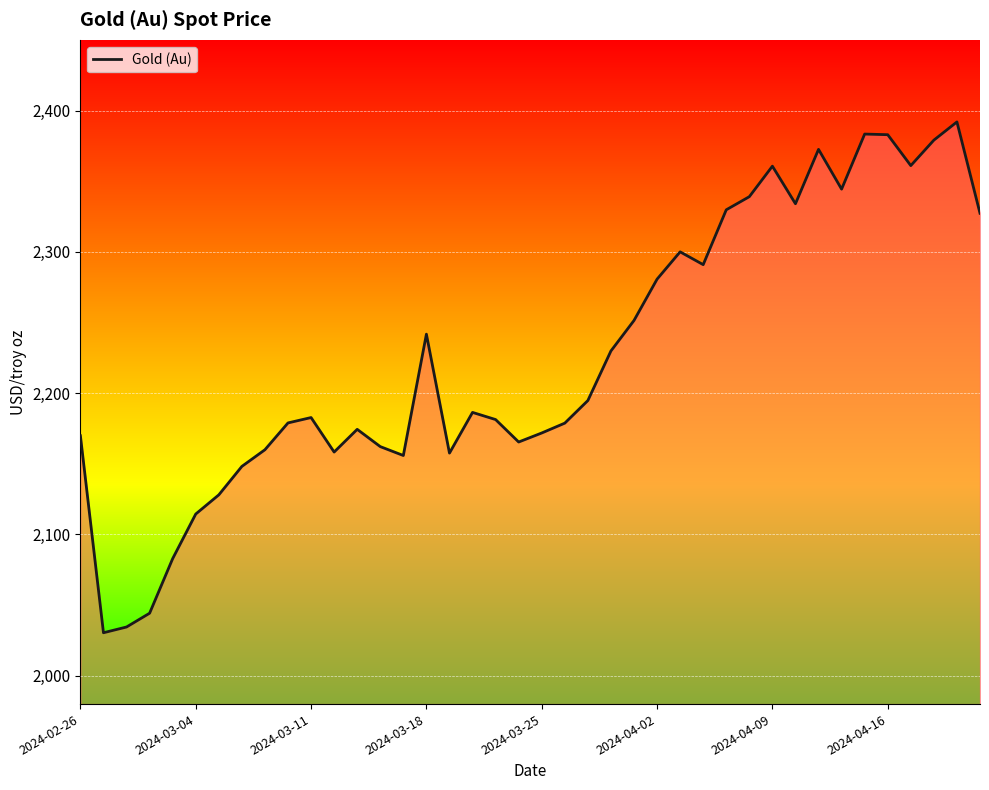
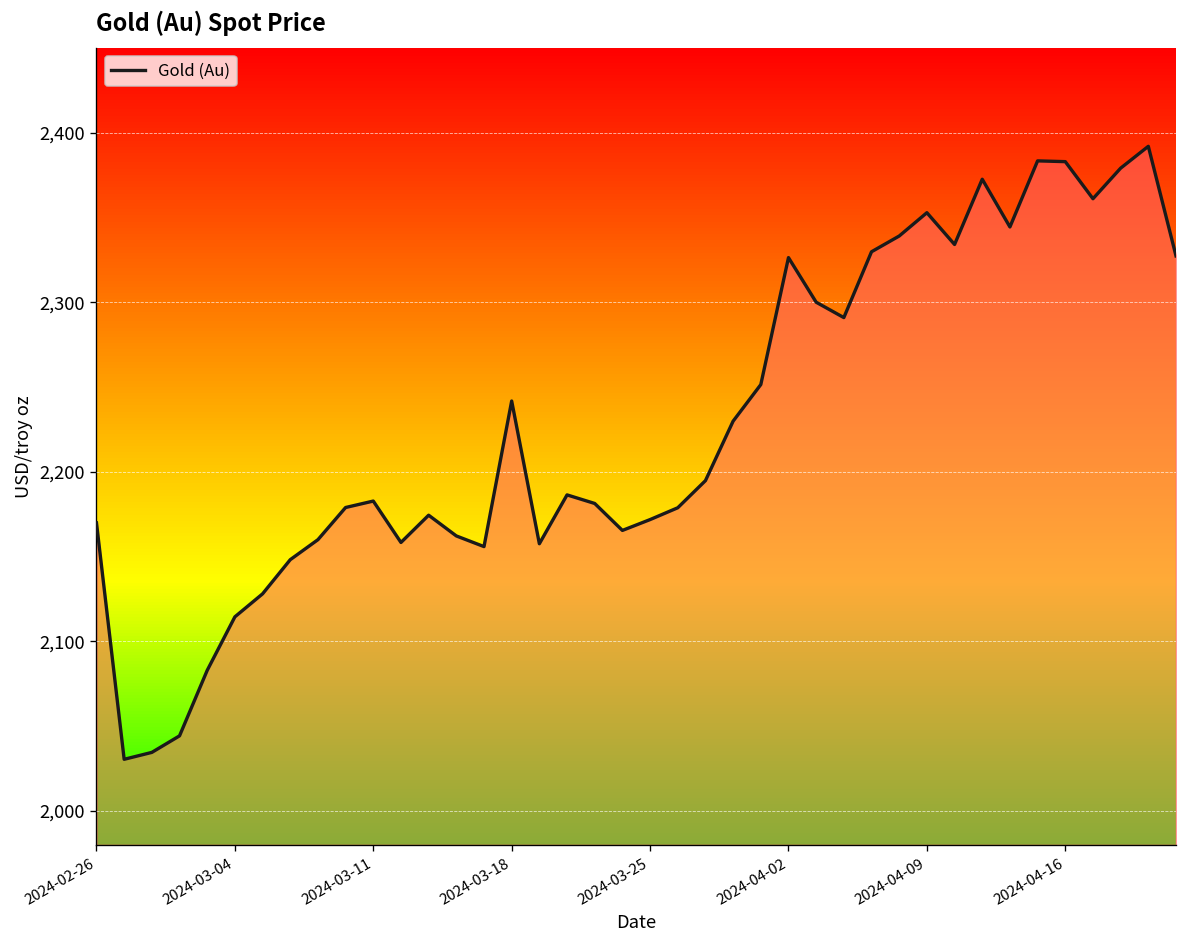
  {
    "2024-02-26": "2,170",
    "2024-03-04": "2,114",
    "2024-03-11": "2,183",
    "2024-03-18": "2,242",
    "2024-03-25": "2,172",
-   "2024-04-02": "2,281",
-   "2024-04-09": "2,361",
+   "2024-04-02": "2,326",
+   "2024-04-09": "2,353",
    "2024-04-16": "2,383"
  }
